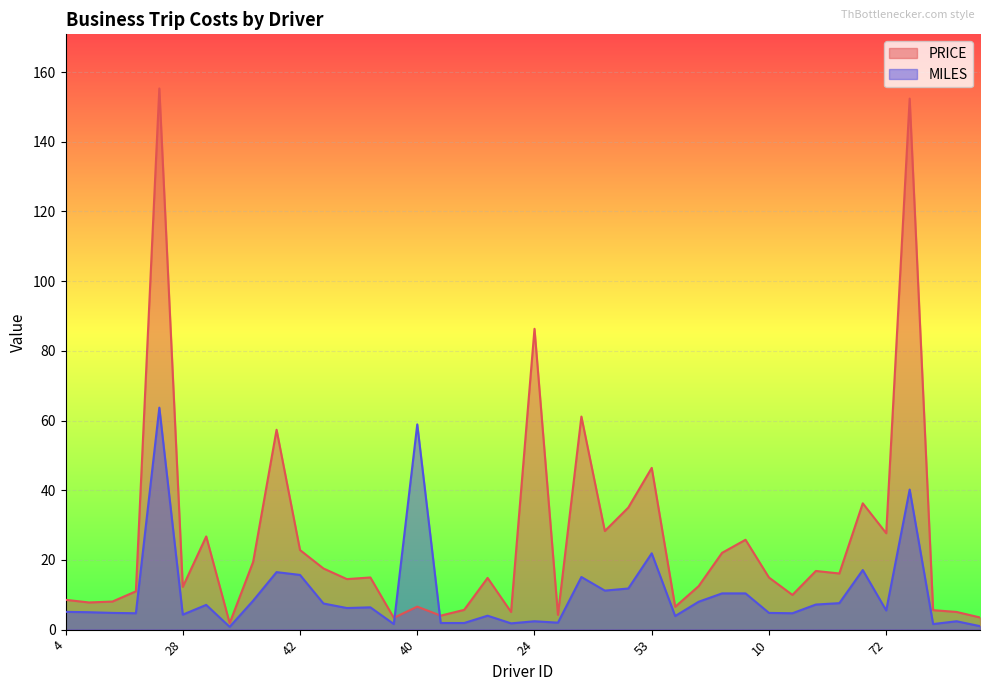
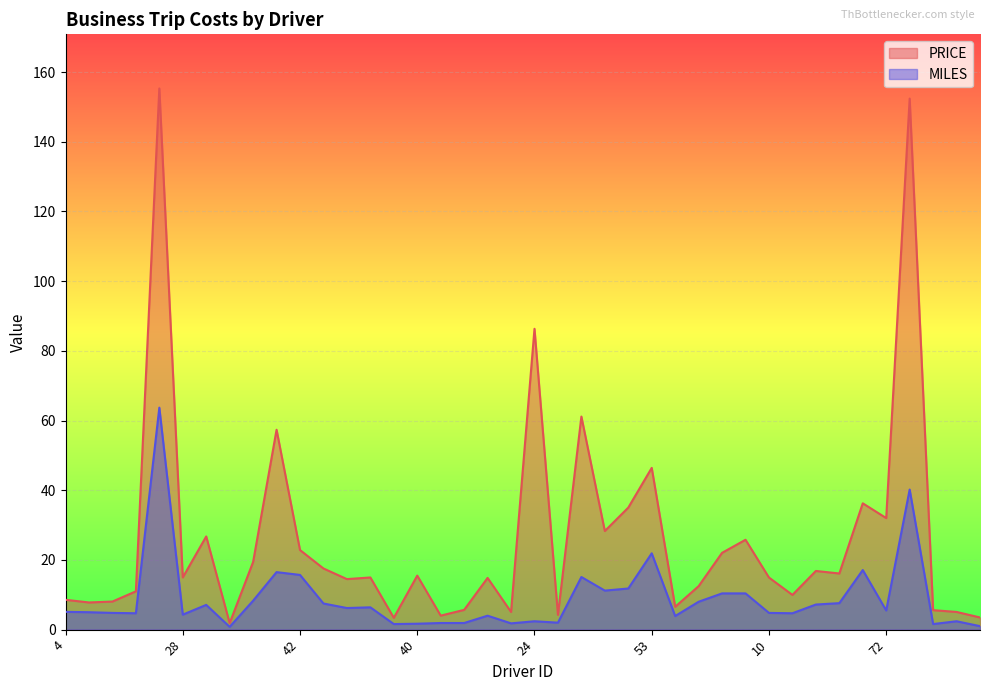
  {
    "PRICE": {
-     "28": 12,
+     "28": 15,
      "42": 23,
-     "40": 7,
+     "40": 16,
      "24": 86,
      "53": 46,
-     "72": 28
+     "72": 32
    },
    "MILES": {
      "28": 4,
      "42": 16,
-     "40": 59,
+     "40": 2,
      "24": 2,
      "53": 22,
      "72": 6
    }
  }
